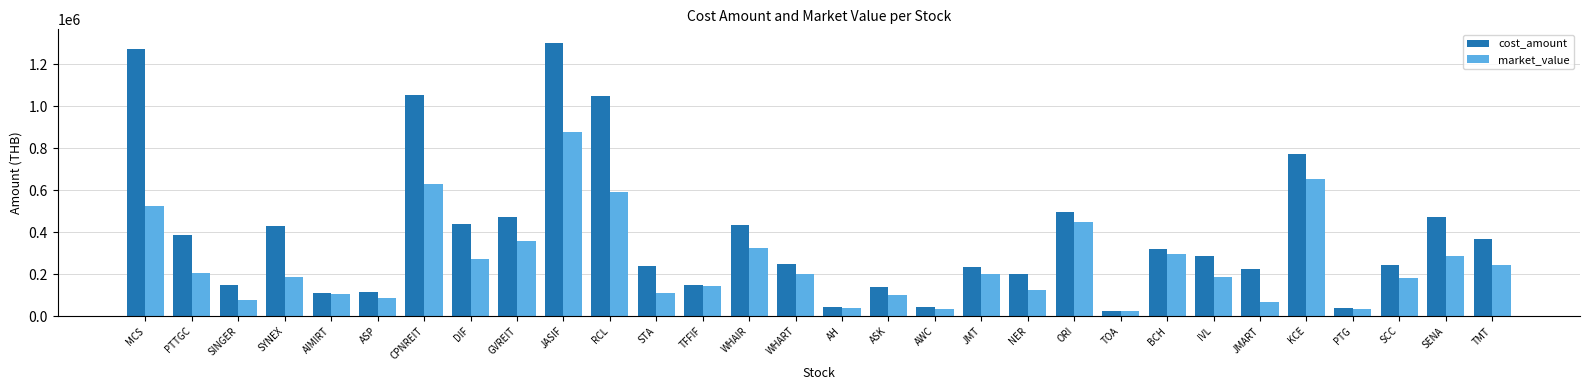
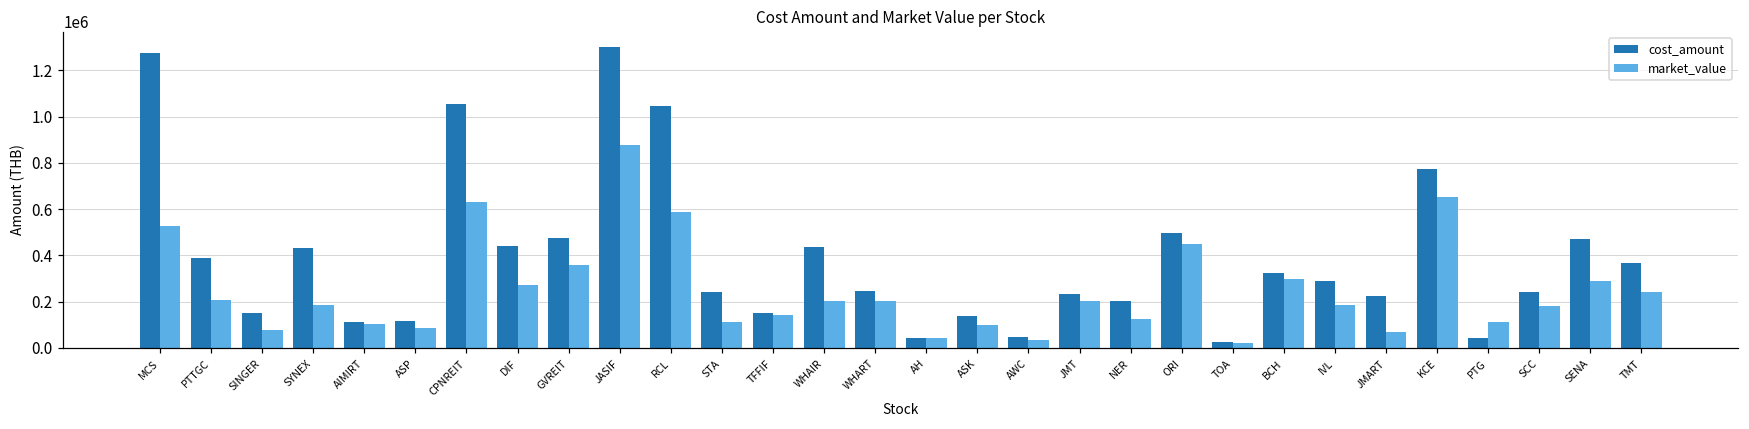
  {
    "cost_amount": {
      "MCS": 1270000,
      "PTTGC": 390000,
      "SINGER": 150000,
      "SYNEX": 430000,
      "AIMIRT": 110000,
      "ASP": 110000,
      "CPNREIT": 1050000,
      "DIF": 440000,
      "GVREIT": 470000,
      "JASIF": 1300000,
      "RCL": 1050000,
      "STA": 240000,
      "TFFIF": 150000,
      "WHAIR": 440000,
      "WHART": 250000,
      "AH": 40000,
      "ASK": 140000,
      "AWC": 40000,
      "JMT": 230000,
      "NER": 200000,
      "ORI": 500000,
      "TOA": 30000,
      "BCH": 320000,
      "IVL": 290000,
      "JMART": 220000,
      "KCE": 770000,
      "PTG": 40000,
      "SCC": 240000,
      "SENA": 470000,
      "TMT": 370000
    },
    "market_value": {
      "MCS": 530000,
      "PTTGC": 210000,
      "SINGER": 80000,
      "SYNEX": 180000,
      "AIMIRT": 110000,
      "ASP": 90000,
      "CPNREIT": 630000,
      "DIF": 270000,
      "GVREIT": 360000,
      "JASIF": 880000,
      "RCL": 590000,
      "STA": 110000,
      "TFFIF": 140000,
-     "WHAIR": 330000,
+     "WHAIR": 200000,
      "WHART": 200000,
      "AH": 40000,
      "ASK": 100000,
      "AWC": 40000,
      "JMT": 200000,
      "NER": 120000,
      "ORI": 450000,
      "TOA": 20000,
      "BCH": 300000,
      "IVL": 190000,
      "JMART": 70000,
      "KCE": 650000,
-     "PTG": 30000,
+     "PTG": 110000,
      "SCC": 180000,
      "SENA": 290000,
      "TMT": 240000
    }
  }
